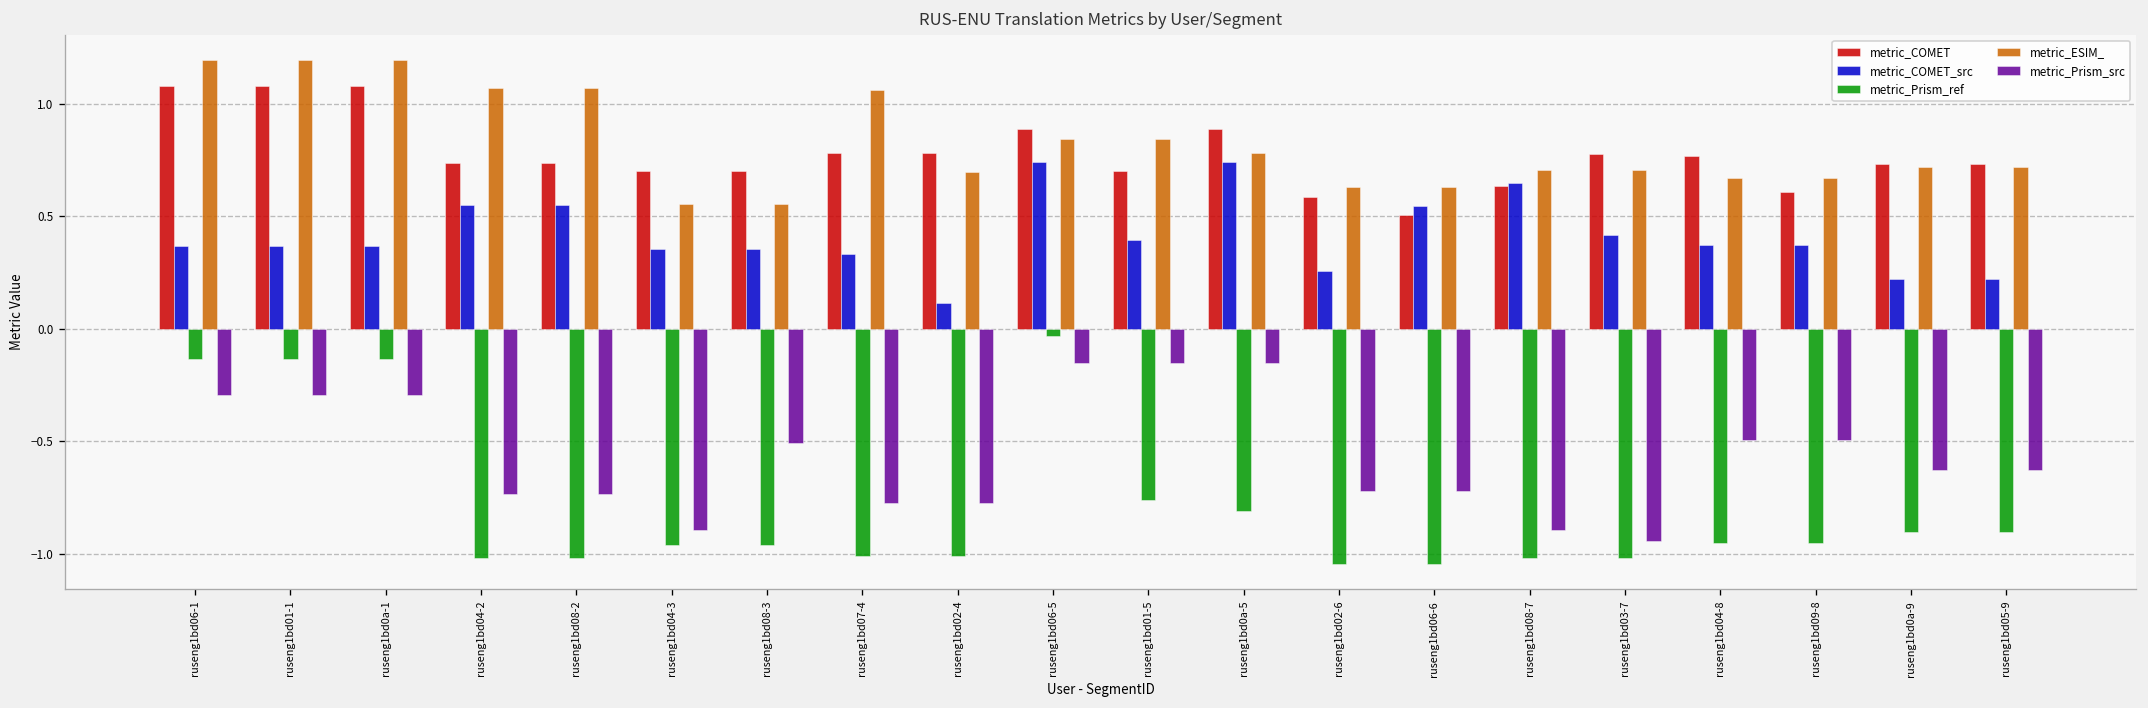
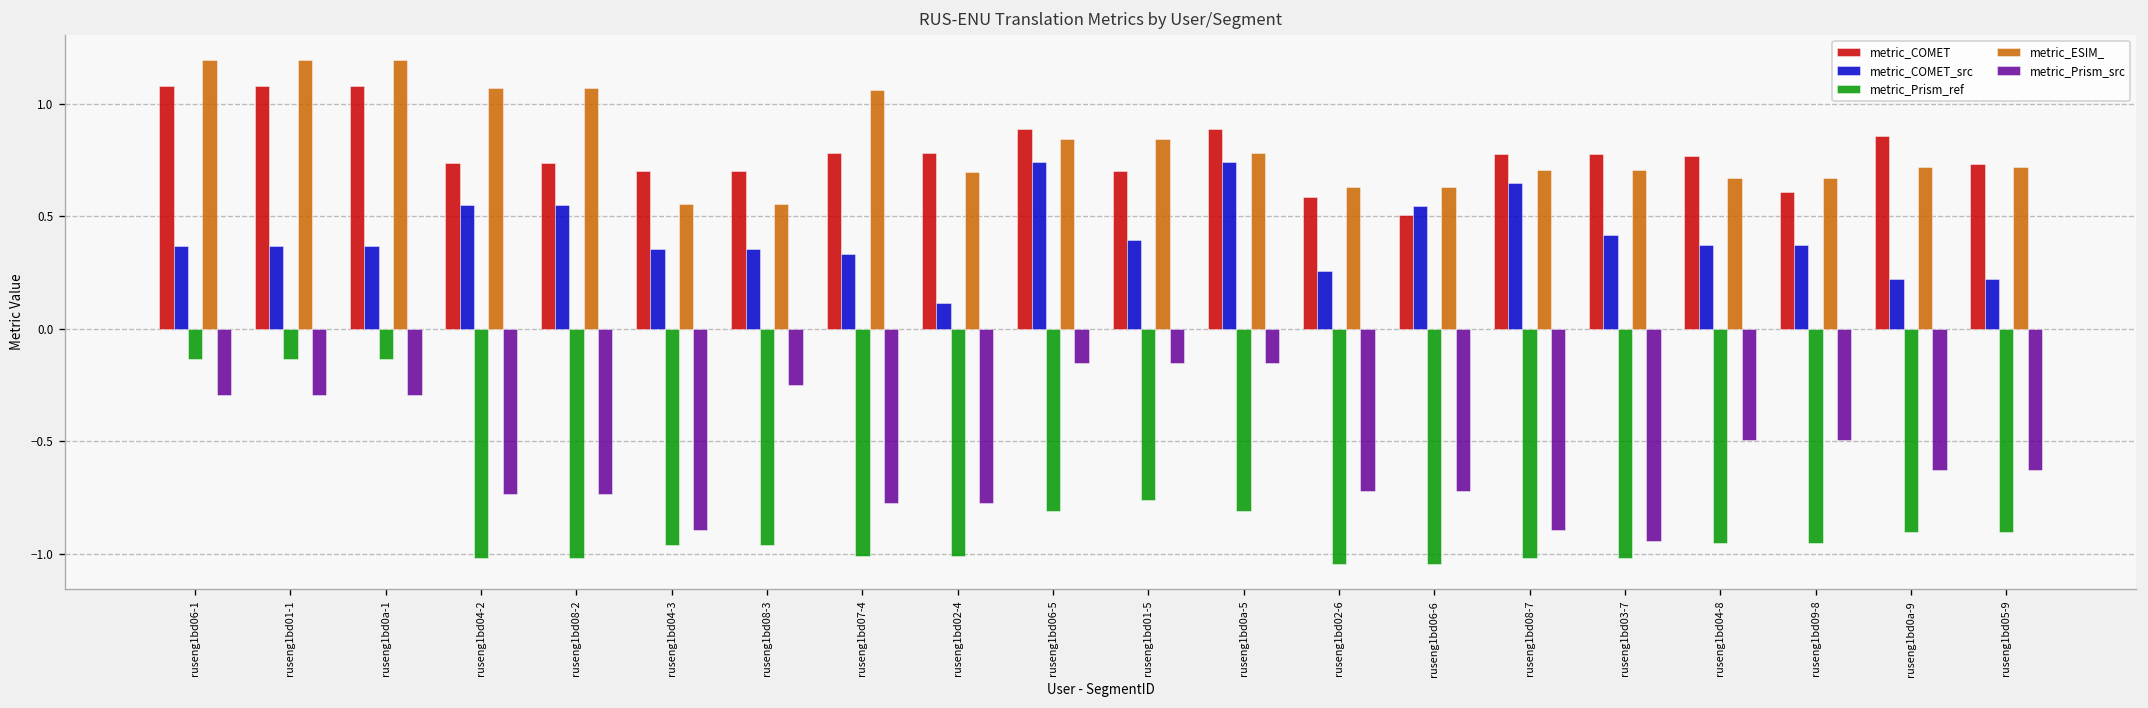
  {
    "metric_COMET": {
      "ruseng1bd06-1": 1.08,
      "ruseng1bd01-1": 1.08,
      "ruseng1bd0a-1": 1.08,
      "ruseng1bd04-2": 0.74,
      "ruseng1bd08-2": 0.74,
      "ruseng1bd04-3": 0.70,
      "ruseng1bd08-3": 0.70,
      "ruseng1bd07-4": 0.78,
      "ruseng1bd02-4": 0.78,
      "ruseng1bd06-5": 0.89,
      "ruseng1bd01-5": 0.70,
      "ruseng1bd0a-5": 0.89,
      "ruseng1bd02-6": 0.59,
      "ruseng1bd06-6": 0.50,
-     "ruseng1bd08-7": 0.64,
+     "ruseng1bd08-7": 0.78,
      "ruseng1bd03-7": 0.78,
      "ruseng1bd04-8": 0.77,
      "ruseng1bd09-8": 0.61,
-     "ruseng1bd0a-9": 0.73,
+     "ruseng1bd0a-9": 0.86,
      "ruseng1bd05-9": 0.73
    },
    "metric_COMET_src": {
      "ruseng1bd06-1": 0.37,
      "ruseng1bd01-1": 0.37,
      "ruseng1bd0a-1": 0.37,
      "ruseng1bd04-2": 0.55,
      "ruseng1bd08-2": 0.55,
      "ruseng1bd04-3": 0.35,
      "ruseng1bd08-3": 0.36,
      "ruseng1bd07-4": 0.33,
      "ruseng1bd02-4": 0.11,
      "ruseng1bd06-5": 0.74,
      "ruseng1bd01-5": 0.40,
      "ruseng1bd0a-5": 0.74,
      "ruseng1bd02-6": 0.26,
      "ruseng1bd06-6": 0.54,
      "ruseng1bd08-7": 0.65,
      "ruseng1bd03-7": 0.42,
      "ruseng1bd04-8": 0.37,
      "ruseng1bd09-8": 0.37,
      "ruseng1bd0a-9": 0.22,
      "ruseng1bd05-9": 0.22
    },
    "metric_Prism_ref": {
      "ruseng1bd06-1": -0.13,
      "ruseng1bd01-1": -0.13,
      "ruseng1bd0a-1": -0.13,
      "ruseng1bd04-2": -1.02,
      "ruseng1bd08-2": -1.02,
      "ruseng1bd04-3": -0.96,
      "ruseng1bd08-3": -0.96,
      "ruseng1bd07-4": -1.01,
      "ruseng1bd02-4": -1.01,
-     "ruseng1bd06-5": -0.03,
+     "ruseng1bd06-5": -0.81,
      "ruseng1bd01-5": -0.76,
      "ruseng1bd0a-5": -0.81,
      "ruseng1bd02-6": -1.05,
      "ruseng1bd06-6": -1.05,
      "ruseng1bd08-7": -1.02,
      "ruseng1bd03-7": -1.02,
      "ruseng1bd04-8": -0.95,
      "ruseng1bd09-8": -0.95,
      "ruseng1bd0a-9": -0.90,
      "ruseng1bd05-9": -0.90
    },
    "metric_ESIM_": {
      "ruseng1bd06-1": 1.19,
      "ruseng1bd01-1": 1.19,
      "ruseng1bd0a-1": 1.19,
      "ruseng1bd04-2": 1.07,
      "ruseng1bd08-2": 1.07,
      "ruseng1bd04-3": 0.55,
      "ruseng1bd08-3": 0.55,
      "ruseng1bd07-4": 1.06,
      "ruseng1bd02-4": 0.70,
      "ruseng1bd06-5": 0.84,
      "ruseng1bd01-5": 0.84,
      "ruseng1bd0a-5": 0.78,
      "ruseng1bd02-6": 0.63,
      "ruseng1bd06-6": 0.63,
      "ruseng1bd08-7": 0.71,
      "ruseng1bd03-7": 0.71,
      "ruseng1bd04-8": 0.67,
      "ruseng1bd09-8": 0.67,
      "ruseng1bd0a-9": 0.72,
      "ruseng1bd05-9": 0.72
    },
    "metric_Prism_src": {
      "ruseng1bd06-1": -0.29,
      "ruseng1bd01-1": -0.29,
      "ruseng1bd0a-1": -0.29,
      "ruseng1bd04-2": -0.73,
      "ruseng1bd08-2": -0.73,
      "ruseng1bd04-3": -0.89,
-     "ruseng1bd08-3": -0.51,
+     "ruseng1bd08-3": -0.25,
      "ruseng1bd07-4": -0.78,
      "ruseng1bd02-4": -0.78,
      "ruseng1bd06-5": -0.15,
      "ruseng1bd01-5": -0.15,
      "ruseng1bd0a-5": -0.15,
      "ruseng1bd02-6": -0.72,
      "ruseng1bd06-6": -0.72,
      "ruseng1bd08-7": -0.90,
      "ruseng1bd03-7": -0.94,
      "ruseng1bd04-8": -0.49,
      "ruseng1bd09-8": -0.49,
      "ruseng1bd0a-9": -0.63,
      "ruseng1bd05-9": -0.63
    }
  }
